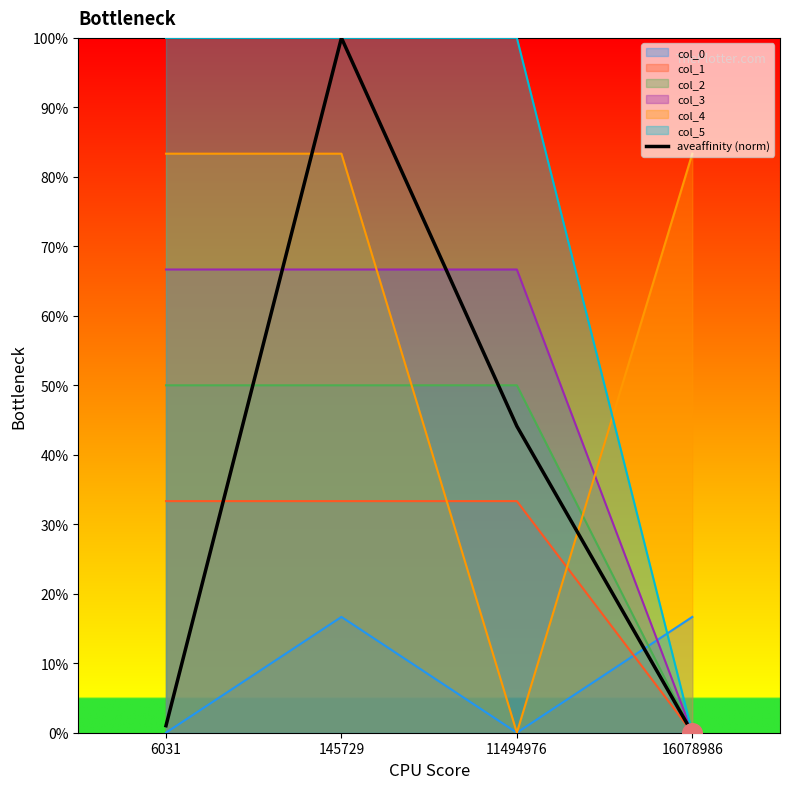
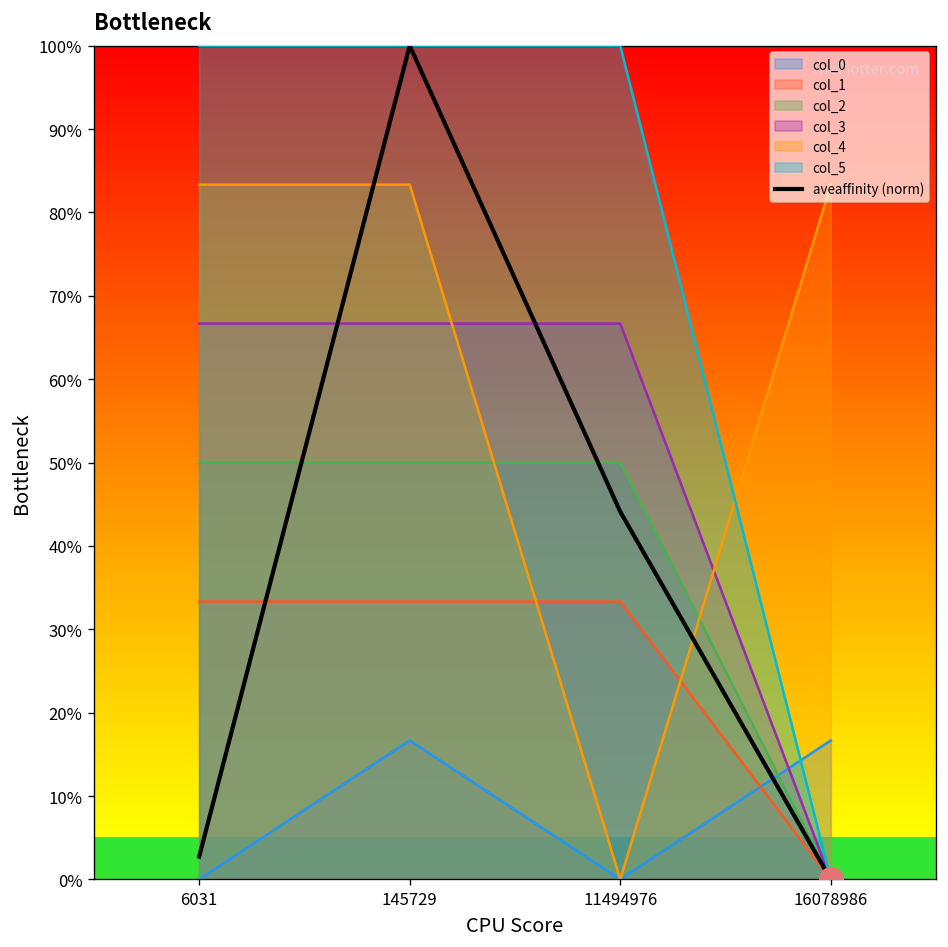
  {
    "col_2": {
      "6031": "50%",
      "145729": "50%",
      "11494976": "50%"
    },
    "col_3": {
      "6031": "67%",
      "145729": "67%",
      "11494976": "67%"
    },
    "aveaffinity (norm)": {
-     "6031": "1%",
+     "6031": "3%",
      "11494976": "44%"
    }
  }
